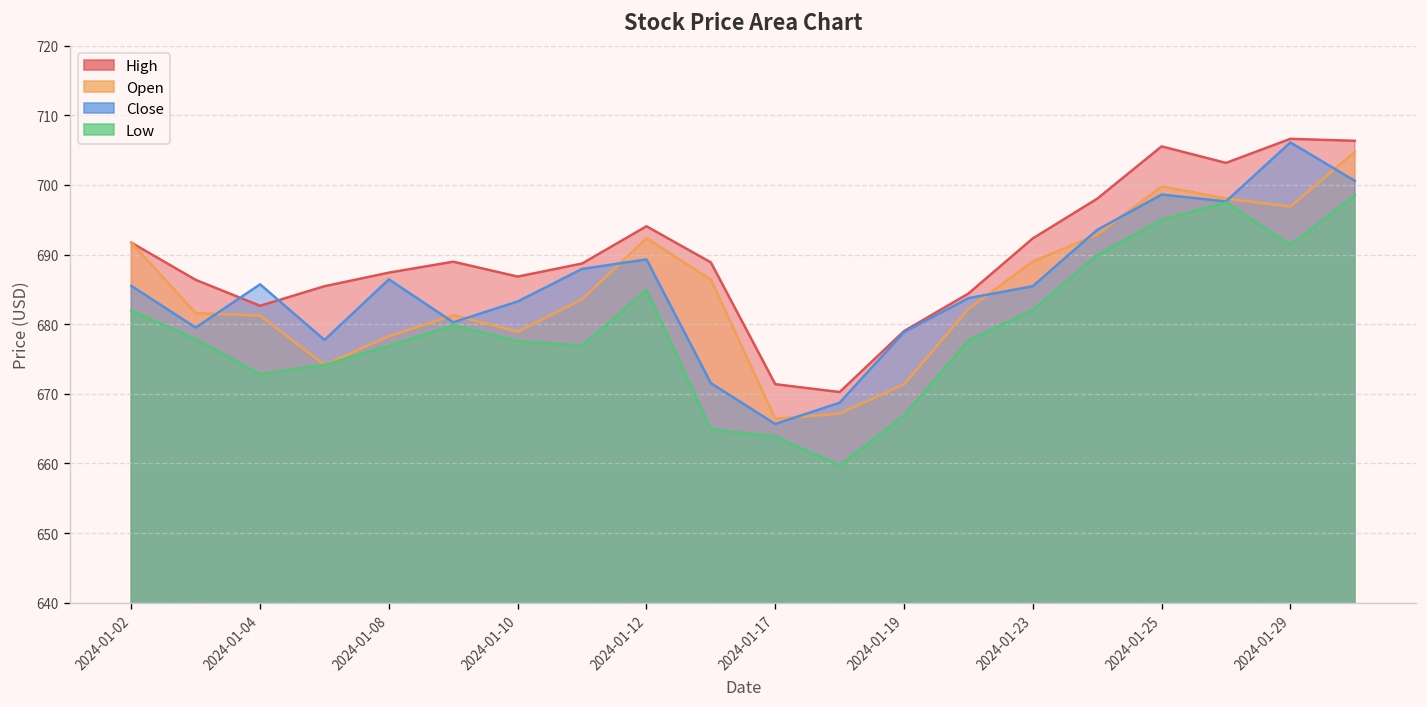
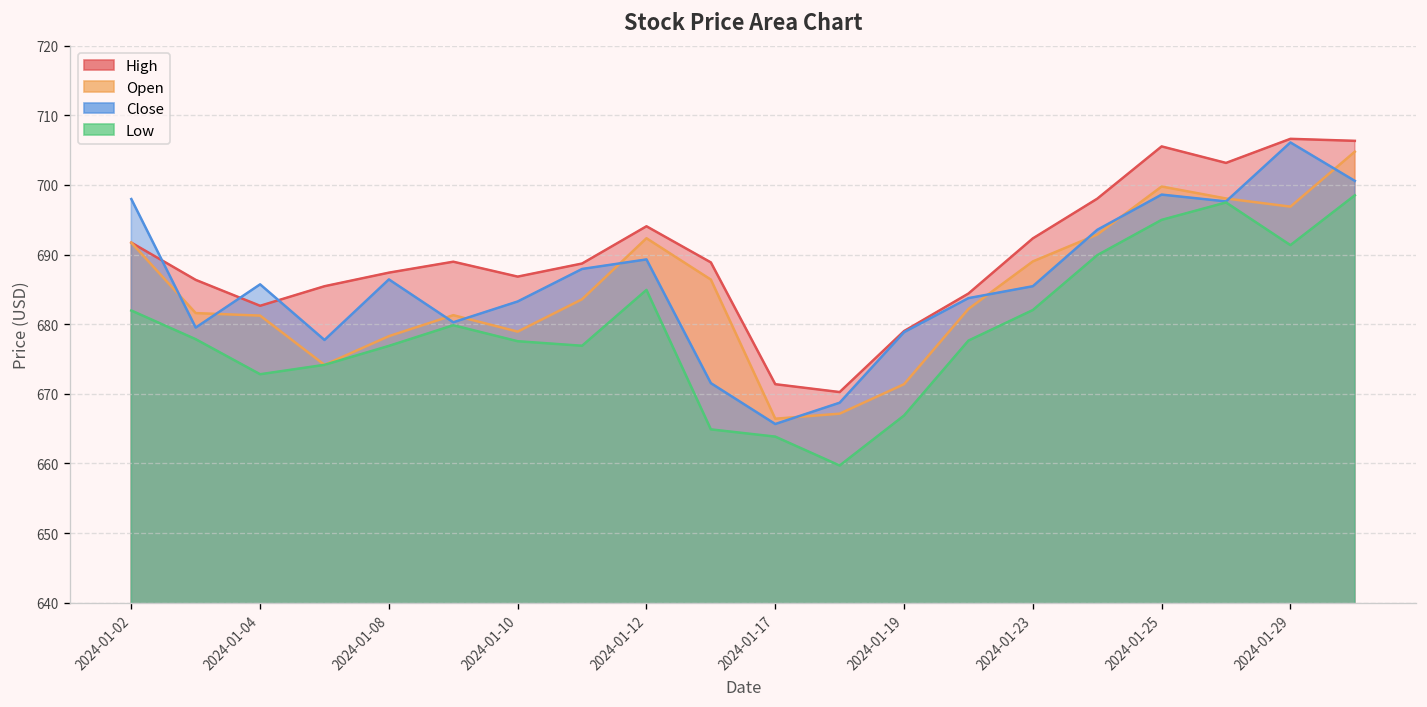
  {
    "Close": {
-     "2024-01-02": 685,
+     "2024-01-02": 698,
      "2024-01-04": 686,
      "2024-01-08": 686,
      "2024-01-10": 683,
      "2024-01-12": 689,
      "2024-01-17": 666,
      "2024-01-23": 685,
      "2024-01-25": 699,
      "2024-01-29": 706
    },
    "Low": {
      "2024-01-02": 682,
      "2024-01-04": 673,
      "2024-01-08": 677,
      "2024-01-10": 678,
      "2024-01-12": 685,
      "2024-01-17": 664,
      "2024-01-19": 667,
      "2024-01-23": 682,
      "2024-01-25": 695,
      "2024-01-29": 691
    }
  }
